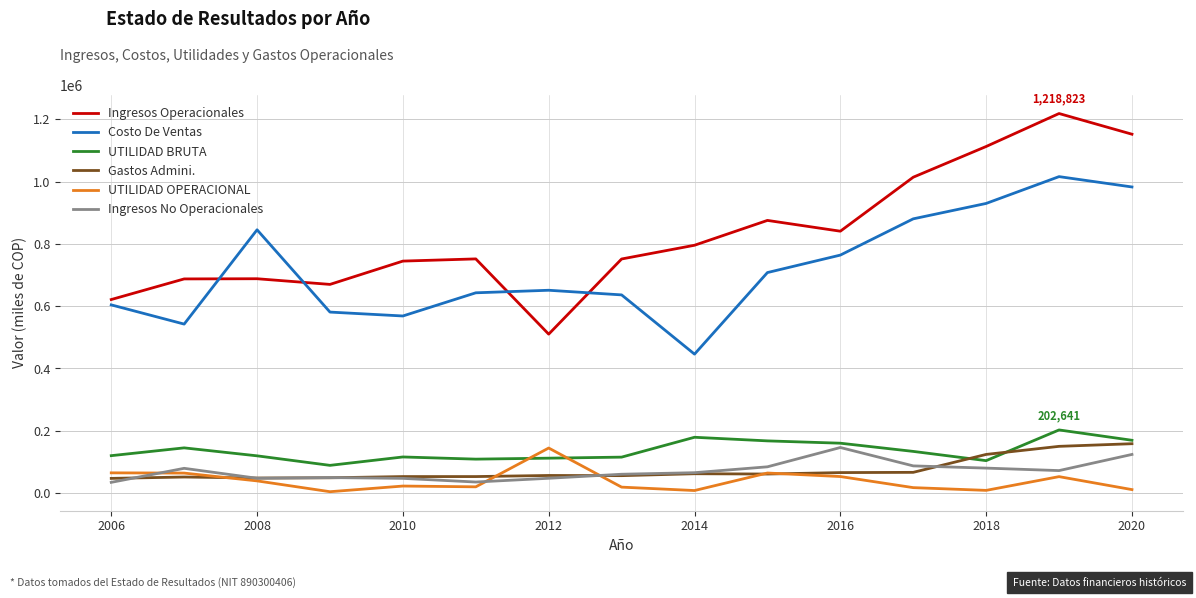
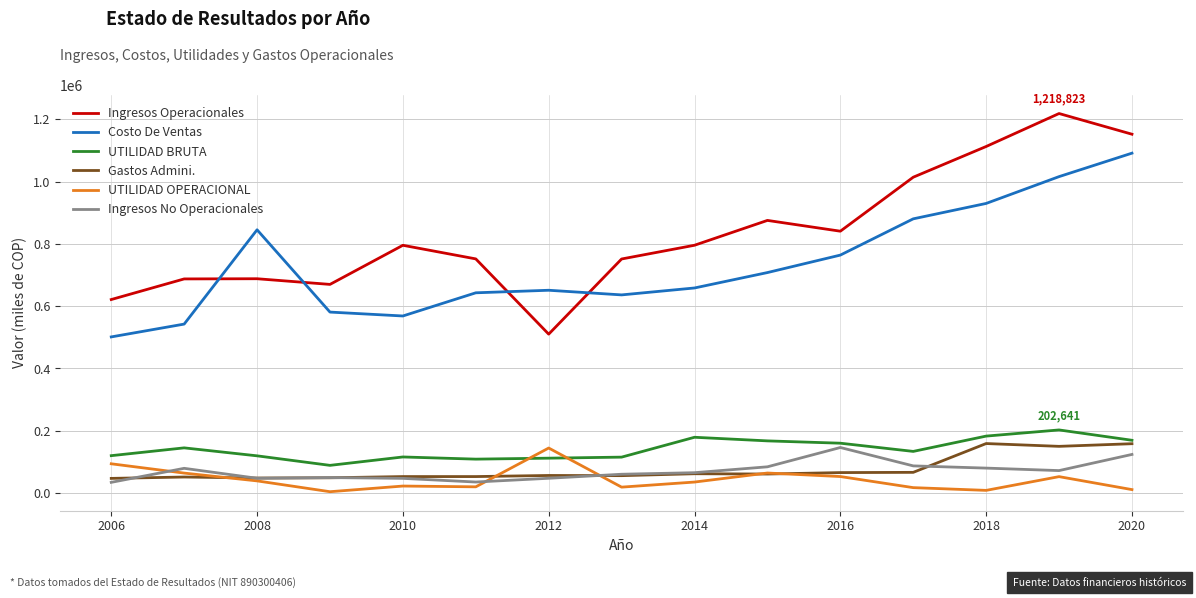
  {
    "Ingresos Operacionales": {
      "2006": 620000,
      "2008": 690000,
-     "2010": 740000,
+     "2010": 800000,
      "2012": 510000,
      "2014": 800000,
      "2016": 840000,
      "2018": 1110000,
      "2020": 1150000
    },
    "Costo De Ventas": {
-     "2006": 600000,
+     "2006": 500000,
      "2008": 850000,
      "2010": 570000,
      "2012": 650000,
-     "2014": 450000,
+     "2014": 660000,
      "2016": 760000,
      "2018": 930000,
-     "2020": 980000
+     "2020": 1090000
    },
    "UTILIDAD BRUTA": {
      "2006": 120000,
      "2008": 120000,
      "2010": 120000,
      "2012": 110000,
      "2014": 180000,
      "2016": 160000,
-     "2018": 100000,
+     "2018": 180000,
      "2020": 170000
    },
    "Gastos Admini.": {
      "2006": 50000,
      "2012": 60000,
      "2016": 70000,
-     "2018": 120000,
+     "2018": 160000,
      "2020": 160000
    },
    "UTILIDAD OPERACIONAL": {
-     "2006": 60000,
+     "2006": 90000,
      "2008": 40000,
      "2010": 20000,
      "2012": 140000,
-     "2014": 10000,
+     "2014": 40000,
      "2016": 50000,
      "2018": 10000,
      "2020": 10000
    },
    "Ingresos No Operacionales": {
      "2006": 30000,
      "2012": 50000,
      "2016": 150000,
      "2018": 80000,
      "2020": 120000
    }
  }
